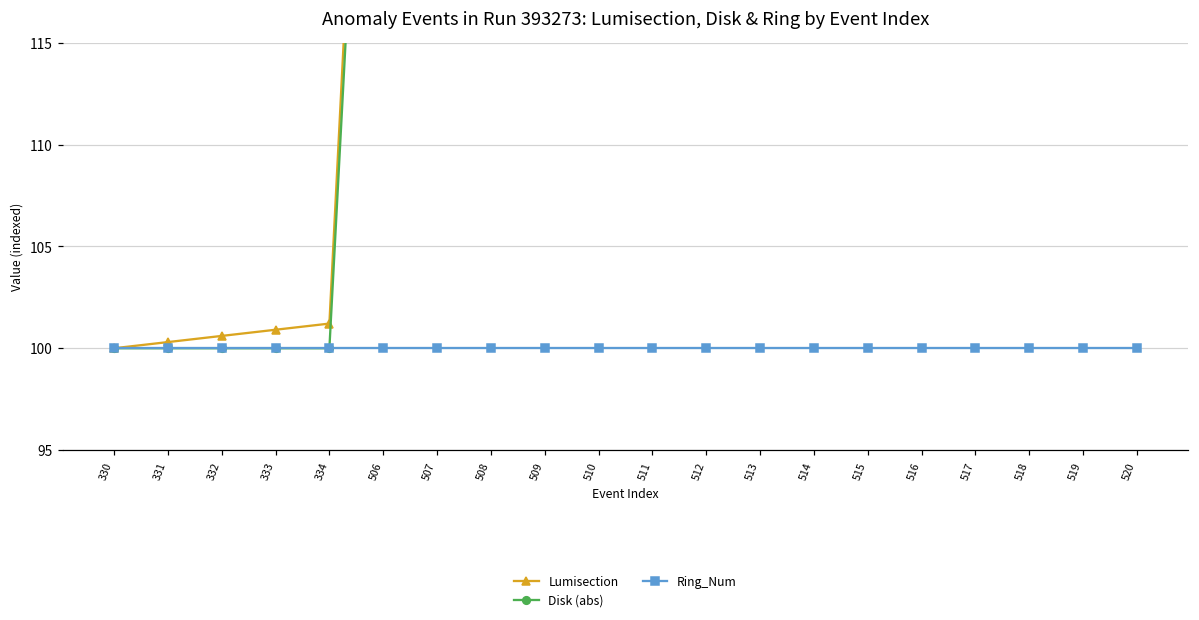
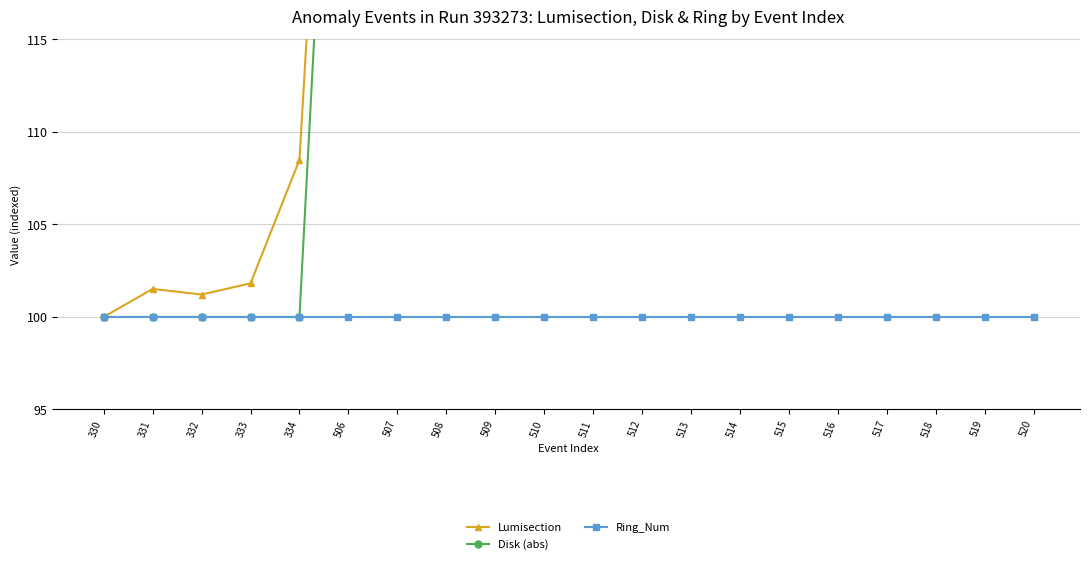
  {
    "Lumisection": {
-     "331": 100.3,
-     "332": 100.6,
-     "333": 100.9,
-     "334": 101.2
+     "331": 101.5,
+     "332": 101.2,
+     "333": 101.8,
+     "334": 108.5
    },
    "Ring_Num": {
      "506": 100.0,
      "507": 100.0,
      "508": 100.0,
      "509": 100.0,
      "510": 100.0,
      "511": 100.0,
      "512": 100.0,
      "513": 100.0,
      "514": 100.0,
      "515": 100.0,
      "516": 100.0,
      "517": 100.0,
      "518": 100.0,
      "519": 100.0,
      "520": 100.0
    }
  }
